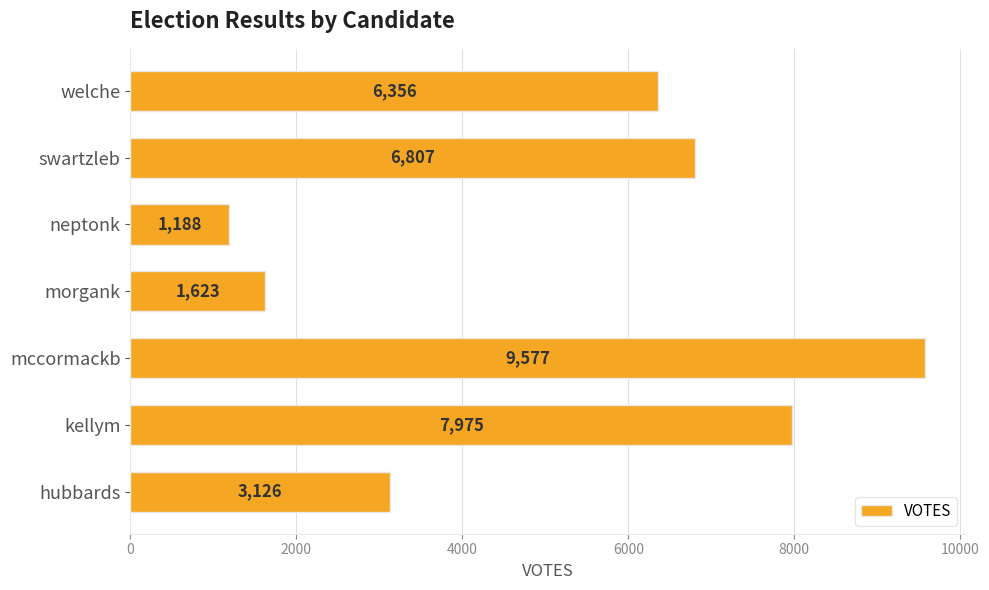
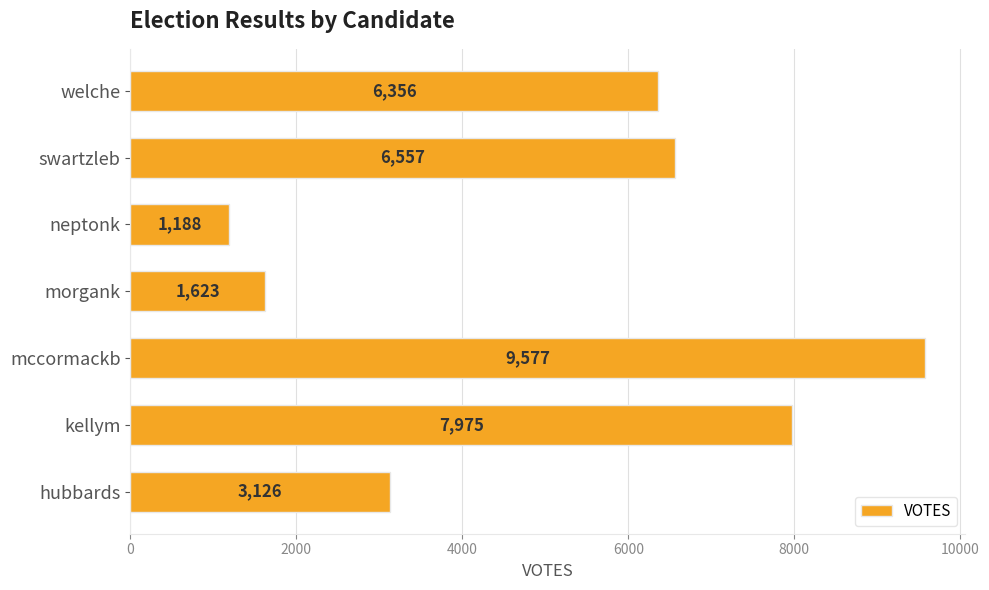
  {
    "welche": "6,356",
-   "swartzleb": "6,807",
+   "swartzleb": "6,557",
    "neptonk": "1,188",
    "morgank": "1,623",
    "mccormackb": "9,577",
    "kellym": "7,975",
    "hubbards": "3,126"
  }
